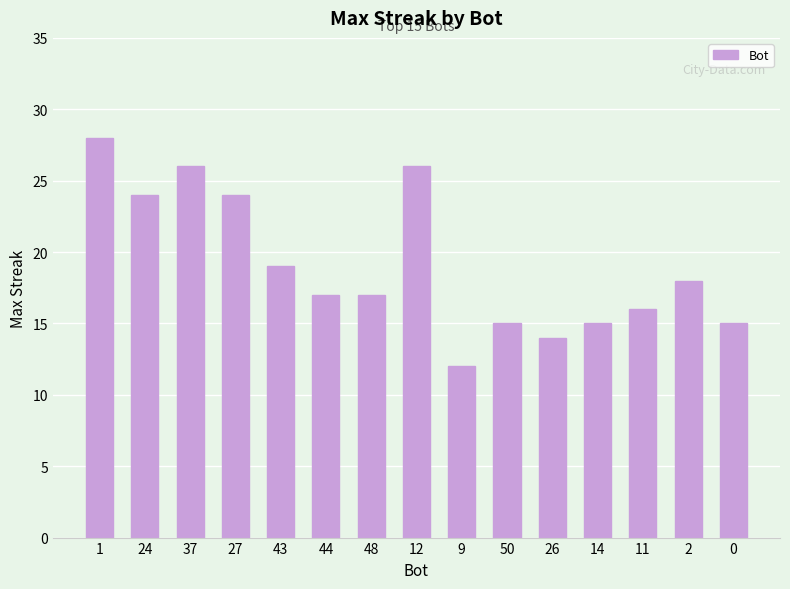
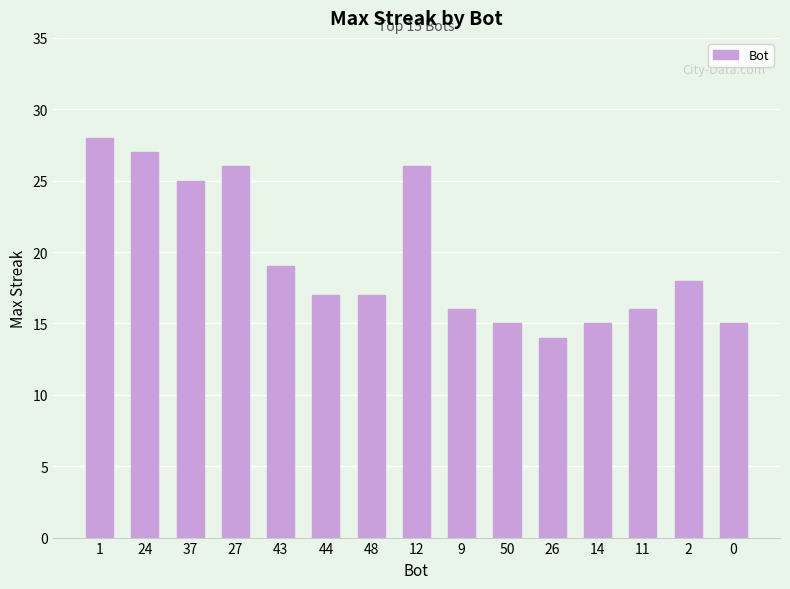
  {
    "1": 28,
-   "24": 24,
-   "37": 26,
-   "27": 24,
+   "24": 27,
+   "37": 25,
+   "27": 26,
    "43": 19,
    "44": 17,
    "48": 17,
    "12": 26,
-   "9": 12,
+   "9": 16,
    "50": 15,
    "26": 14,
    "14": 15,
    "11": 16,
    "2": 18,
    "0": 15
  }
